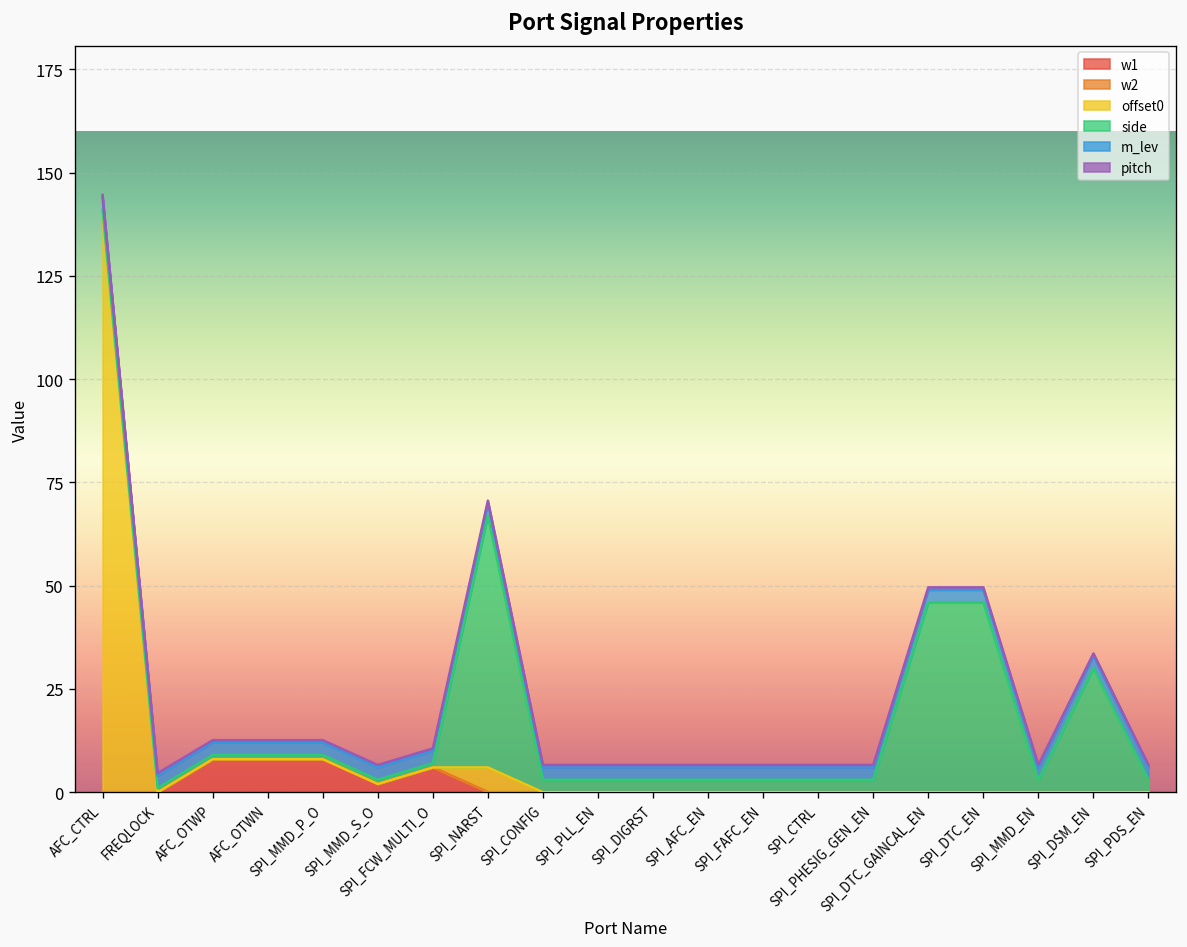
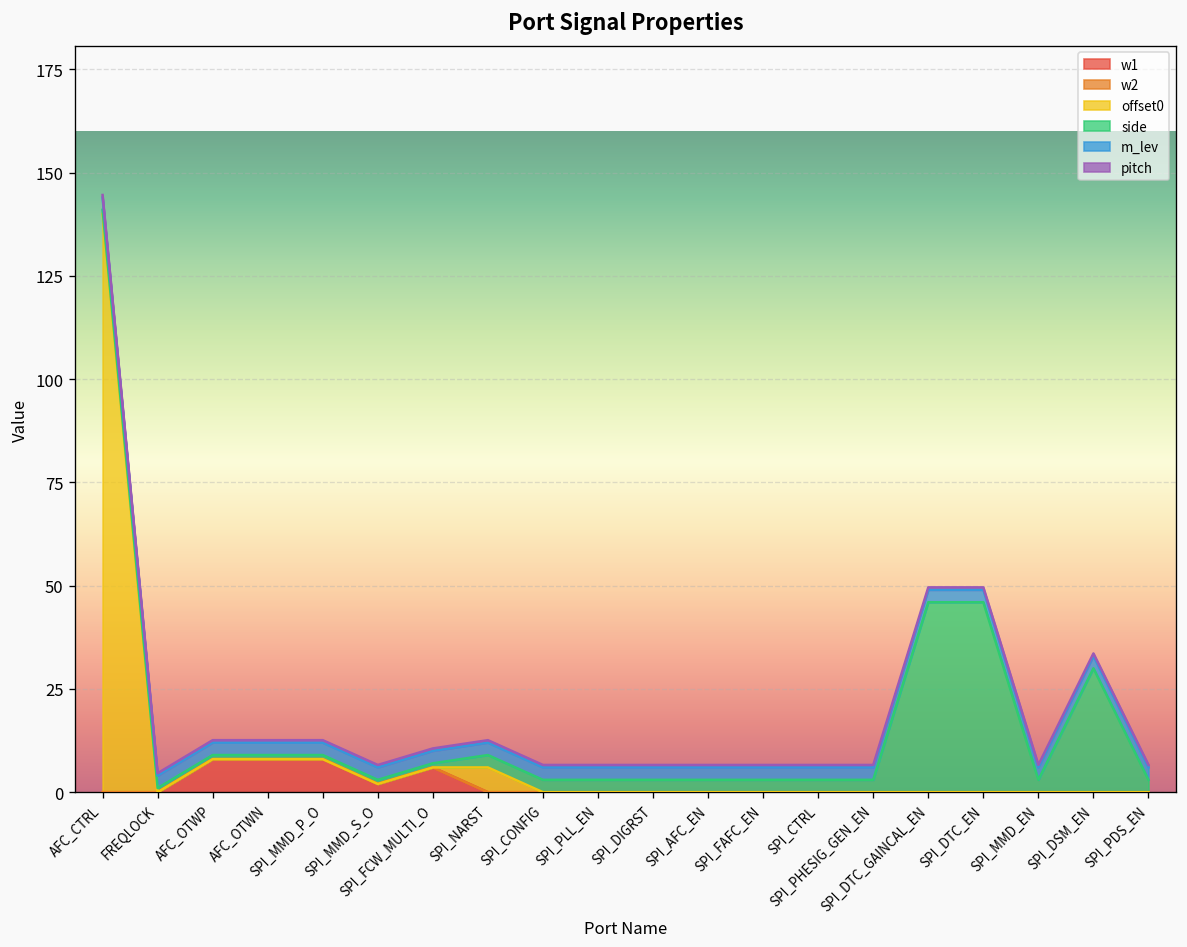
  {
    "w2": {
      "AFC_CTRL": 0,
      "SPI_NARST": 0
    },
    "offset0": {
      "AFC_CTRL": 140,
      "SPI_NARST": 6
    },
    "side": {
      "AFC_CTRL": 1,
      "FREQLOCK": 1,
      "AFC_OTWP": 1,
      "AFC_OTWN": 1,
      "SPI_MMD_P_O": 1,
      "SPI_MMD_S_O": 1,
      "SPI_FCW_MULTI_O": 1,
-     "SPI_NARST": 61,
+     "SPI_NARST": 3,
      "SPI_CONFIG": 3,
      "SPI_PLL_EN": 3,
      "SPI_DIGRST": 3,
      "SPI_AFC_EN": 3,
      "SPI_FAFC_EN": 3,
      "SPI_CTRL": 3,
      "SPI_PHESIG_GEN_EN": 3,
      "SPI_DTC_GAINCAL_EN": 46,
      "SPI_DTC_EN": 46,
      "SPI_MMD_EN": 3,
      "SPI_DSM_EN": 30,
      "SPI_PDS_EN": 3
    }
  }
